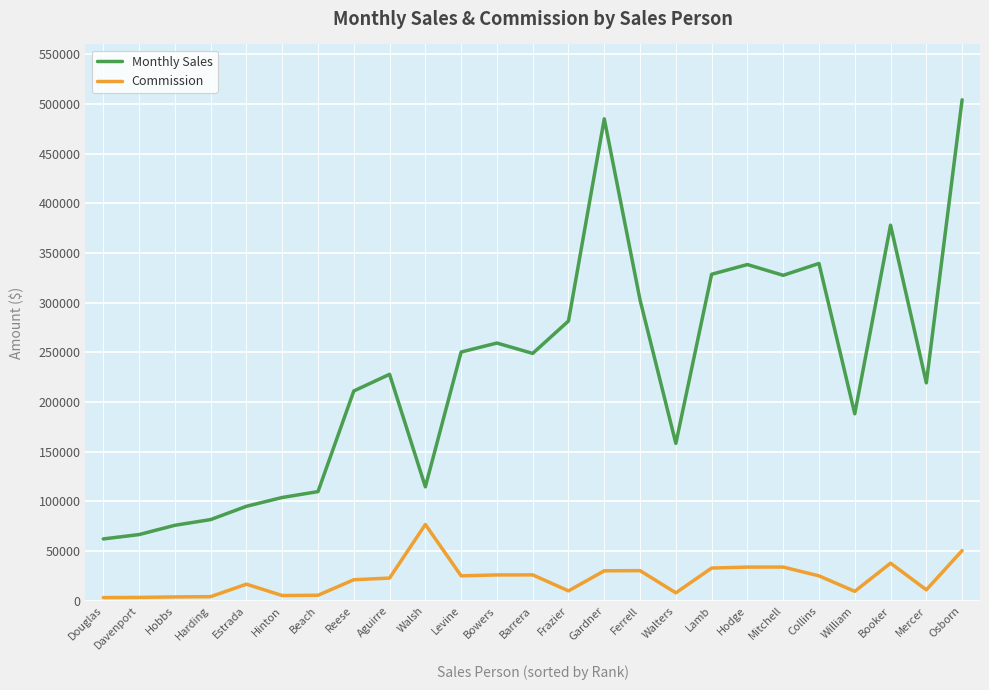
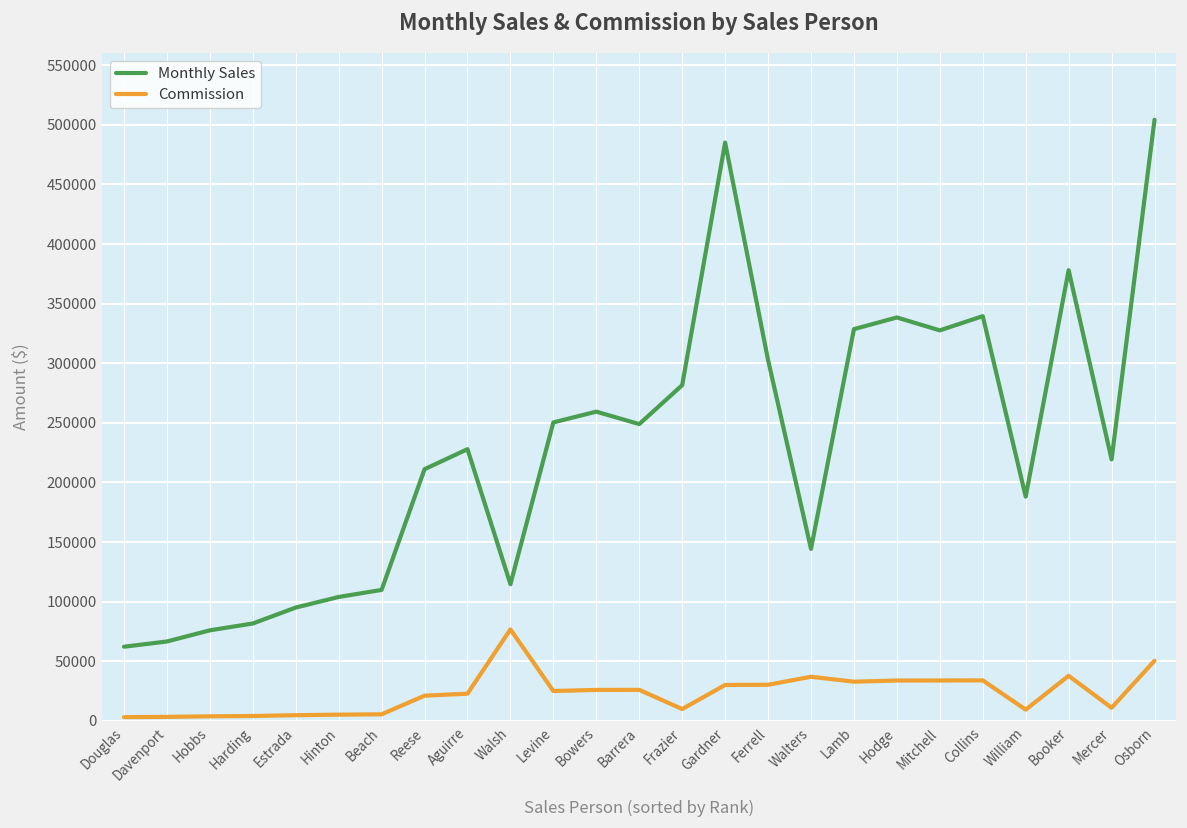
  {
    "Monthly Sales": {
      "Douglas": 60000,
      "Davenport": 70000,
      "Hobbs": 80000,
      "Harding": 80000,
      "Estrada": 100000,
      "Hinton": 100000,
      "Beach": 110000,
      "Reese": 210000,
      "Aguirre": 230000,
      "Walsh": 110000,
      "Levine": 250000,
      "Bowers": 260000,
      "Barrera": 250000,
      "Frazier": 280000,
      "Gardner": 490000,
      "Ferrell": 300000,
-     "Walters": 160000,
+     "Walters": 140000,
      "Lamb": 330000,
      "Hodge": 340000,
      "Mitchell": 330000,
      "Collins": 340000,
      "William": 190000,
      "Booker": 380000,
      "Mercer": 220000,
      "Osborn": 500000
    },
    "Commission": {
      "Douglas": 0,
      "Davenport": 0,
      "Hobbs": 0,
      "Harding": 0,
-     "Estrada": 20000,
+     "Estrada": 0,
      "Hinton": 10000,
      "Beach": 10000,
      "Reese": 20000,
      "Aguirre": 20000,
      "Walsh": 80000,
      "Levine": 30000,
      "Bowers": 30000,
      "Barrera": 30000,
      "Frazier": 10000,
      "Gardner": 30000,
      "Ferrell": 30000,
-     "Walters": 10000,
+     "Walters": 40000,
      "Lamb": 30000,
      "Hodge": 30000,
      "Mitchell": 30000,
-     "Collins": 25000,
+     "Collins": 34000,
      "William": 10000,
      "Booker": 40000,
      "Mercer": 10000,
      "Osborn": 50000
    }
  }
